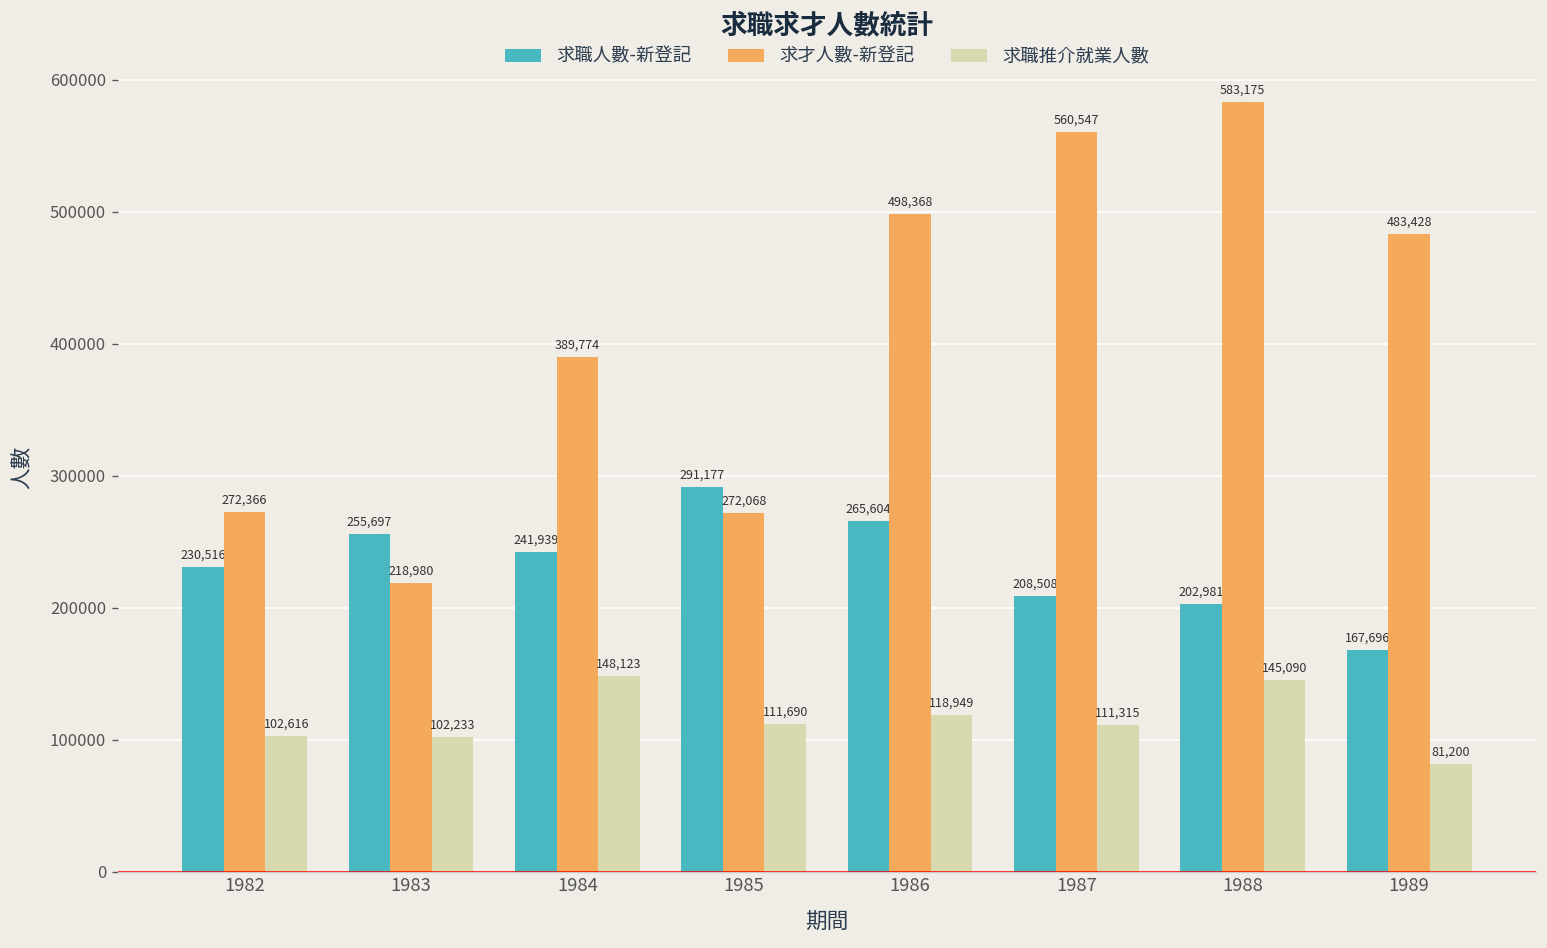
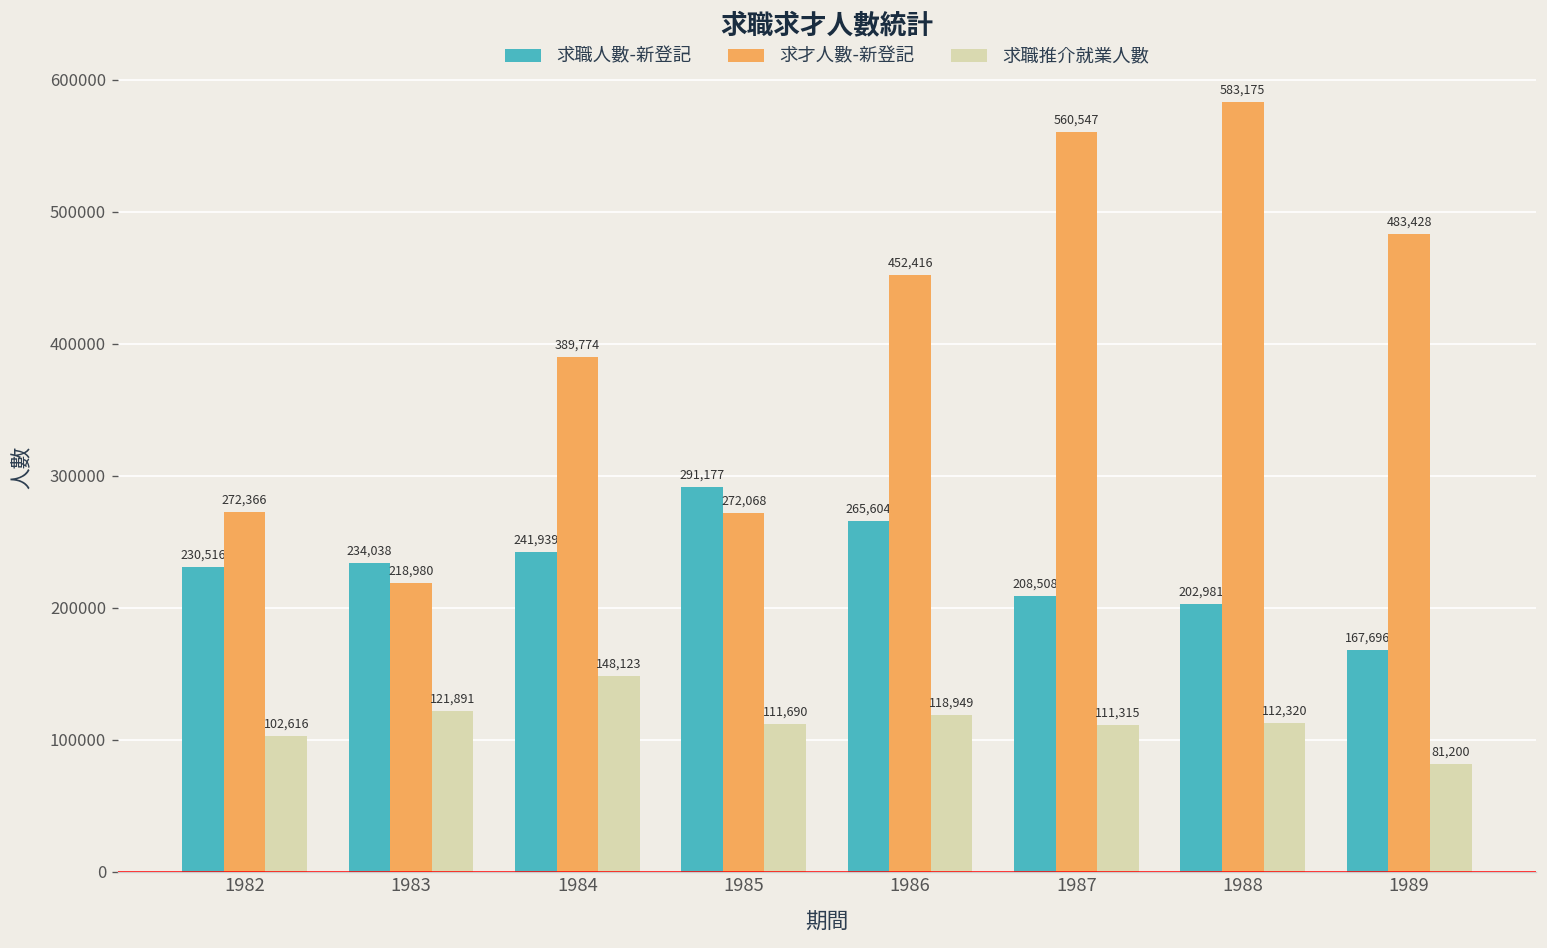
  {
    "求職人數-新登記": {
      "1982": "230,516",
-     "1983": "255,697",
+     "1983": "234,038",
      "1984": "241,939",
      "1985": "291,177",
      "1986": "265,604",
      "1987": "208,508",
      "1988": "202,981",
      "1989": "167,696"
    },
    "求才人數-新登記": {
      "1982": "272,366",
      "1983": "218,980",
      "1984": "389,774",
      "1985": "272,068",
-     "1986": "498,368",
+     "1986": "452,416",
      "1987": "560,547",
      "1988": "583,175",
      "1989": "483,428"
    },
    "求職推介就業人數": {
      "1982": "102,616",
-     "1983": "102,233",
+     "1983": "121,891",
      "1984": "148,123",
      "1985": "111,690",
      "1986": "118,949",
      "1987": "111,315",
-     "1988": "145,090",
+     "1988": "112,320",
      "1989": "81,200"
    }
  }
